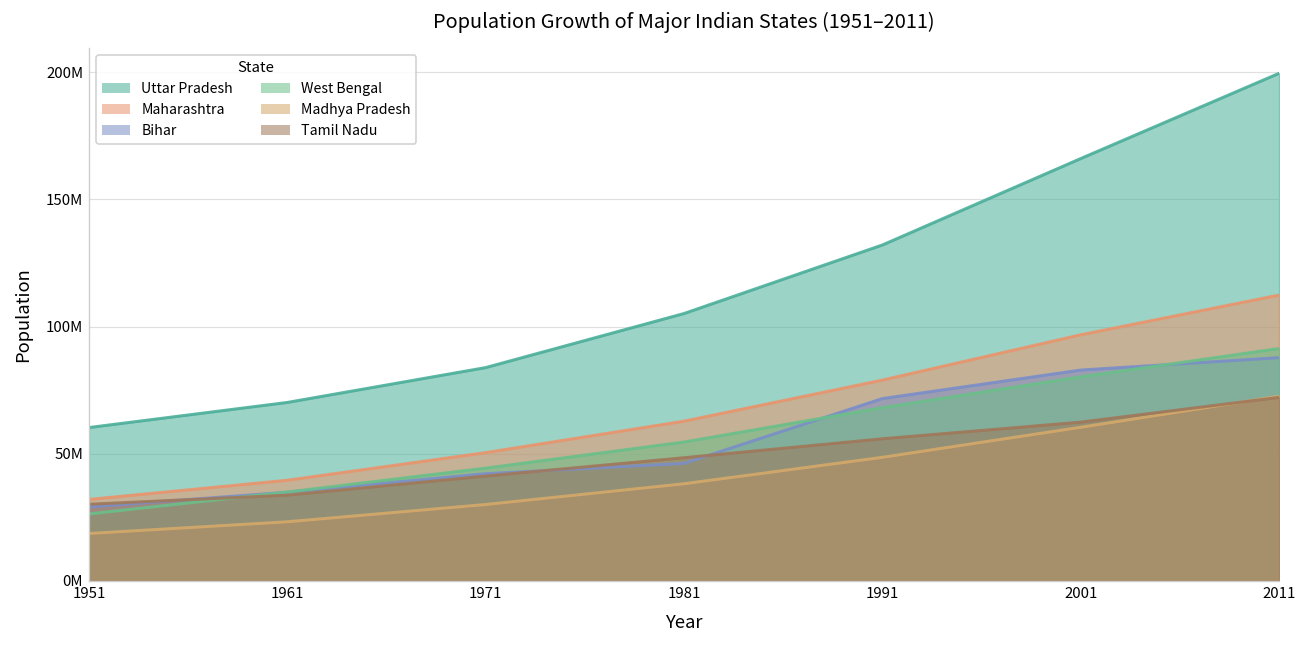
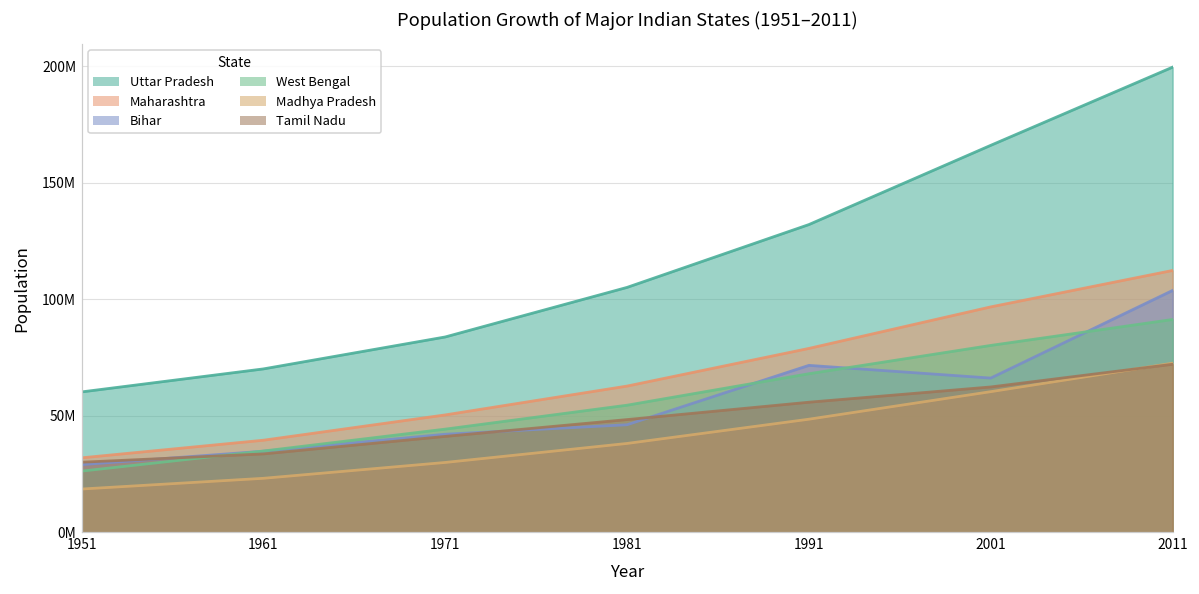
  {
    "Bihar": {
      "1981": 46000000,
      "1991": 72000000,
-     "2001": 83000000,
-     "2011": 88000000
+     "2001": 66000000,
+     "2011": 104000000
    }
  }
